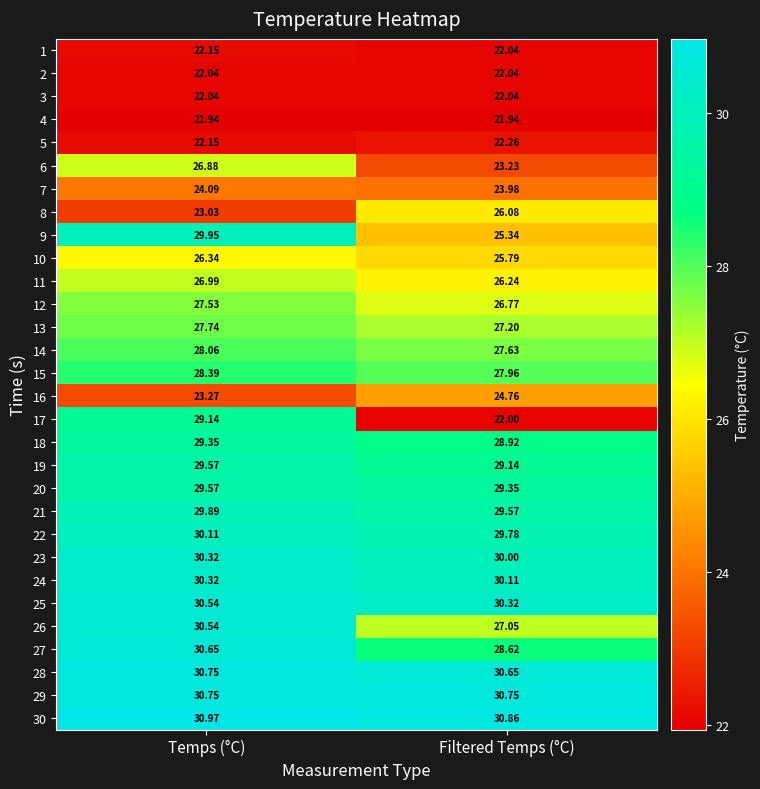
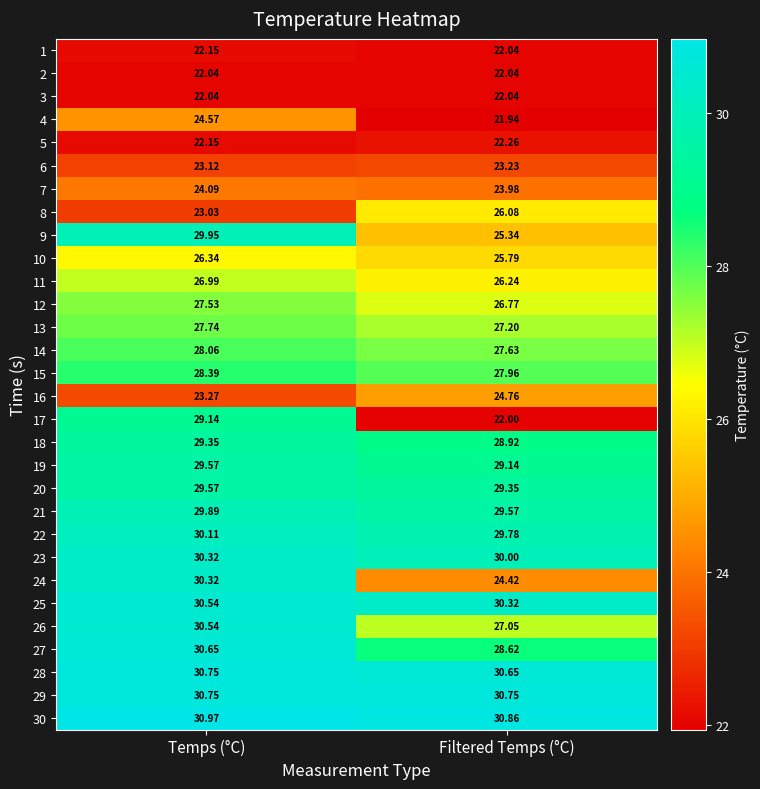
  {
    "1": {
      "Temps (°C)": 22.15,
      "Filtered Temps (°C)": 22.04
    },
    "2": {
      "Temps (°C)": 22.04,
      "Filtered Temps (°C)": 22.04
    },
    "3": {
      "Temps (°C)": 22.04,
      "Filtered Temps (°C)": 22.04
    },
    "4": {
-     "Temps (°C)": 21.94,
+     "Temps (°C)": 24.57,
      "Filtered Temps (°C)": 21.94
    },
    "5": {
      "Temps (°C)": 22.15,
      "Filtered Temps (°C)": 22.26
    },
    "6": {
-     "Temps (°C)": 26.88,
+     "Temps (°C)": 23.12,
      "Filtered Temps (°C)": 23.23
    },
    "7": {
      "Temps (°C)": 24.09,
      "Filtered Temps (°C)": 23.98
    },
    "8": {
      "Temps (°C)": 23.03,
      "Filtered Temps (°C)": 26.08
    },
    "9": {
      "Temps (°C)": 29.95,
      "Filtered Temps (°C)": 25.34
    },
    "10": {
      "Temps (°C)": 26.34,
      "Filtered Temps (°C)": 25.79
    },
    "11": {
      "Temps (°C)": 26.99,
      "Filtered Temps (°C)": 26.24
    },
    "12": {
      "Temps (°C)": 27.53,
      "Filtered Temps (°C)": 26.77
    },
    "13": {
      "Temps (°C)": 27.74,
      "Filtered Temps (°C)": 27.20
    },
    "14": {
      "Temps (°C)": 28.06,
      "Filtered Temps (°C)": 27.63
    },
    "15": {
      "Temps (°C)": 28.39,
      "Filtered Temps (°C)": 27.96
    },
    "16": {
      "Temps (°C)": 23.27,
      "Filtered Temps (°C)": 24.76
    },
    "17": {
      "Temps (°C)": 29.14,
      "Filtered Temps (°C)": 22.00
    },
    "18": {
      "Temps (°C)": 29.35,
      "Filtered Temps (°C)": 28.92
    },
    "19": {
      "Temps (°C)": 29.57,
      "Filtered Temps (°C)": 29.14
    },
    "20": {
      "Temps (°C)": 29.57,
      "Filtered Temps (°C)": 29.35
    },
    "21": {
      "Temps (°C)": 29.89,
      "Filtered Temps (°C)": 29.57
    },
    "22": {
      "Temps (°C)": 30.11,
      "Filtered Temps (°C)": 29.78
    },
    "23": {
      "Temps (°C)": 30.32,
      "Filtered Temps (°C)": 30.00
    },
    "24": {
      "Temps (°C)": 30.32,
-     "Filtered Temps (°C)": 30.11
+     "Filtered Temps (°C)": 24.42
    },
    "25": {
      "Temps (°C)": 30.54,
      "Filtered Temps (°C)": 30.32
    },
    "26": {
      "Temps (°C)": 30.54,
      "Filtered Temps (°C)": 27.05
    },
    "27": {
      "Temps (°C)": 30.65,
      "Filtered Temps (°C)": 28.62
    },
    "28": {
      "Temps (°C)": 30.75,
      "Filtered Temps (°C)": 30.65
    },
    "29": {
      "Temps (°C)": 30.75,
      "Filtered Temps (°C)": 30.75
    },
    "30": {
      "Temps (°C)": 30.97,
      "Filtered Temps (°C)": 30.86
    }
  }
